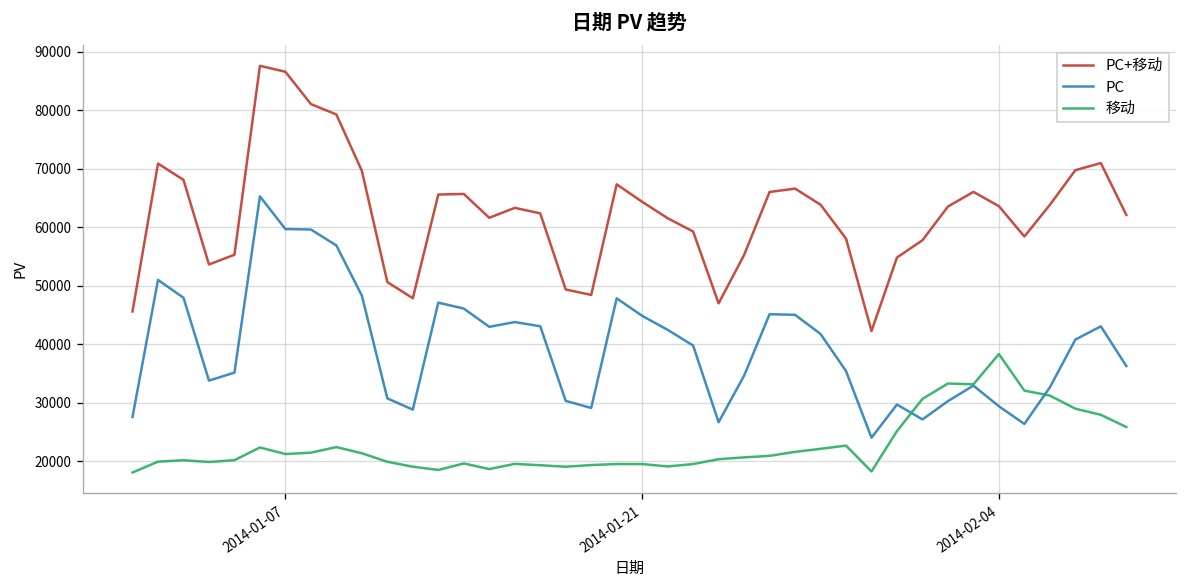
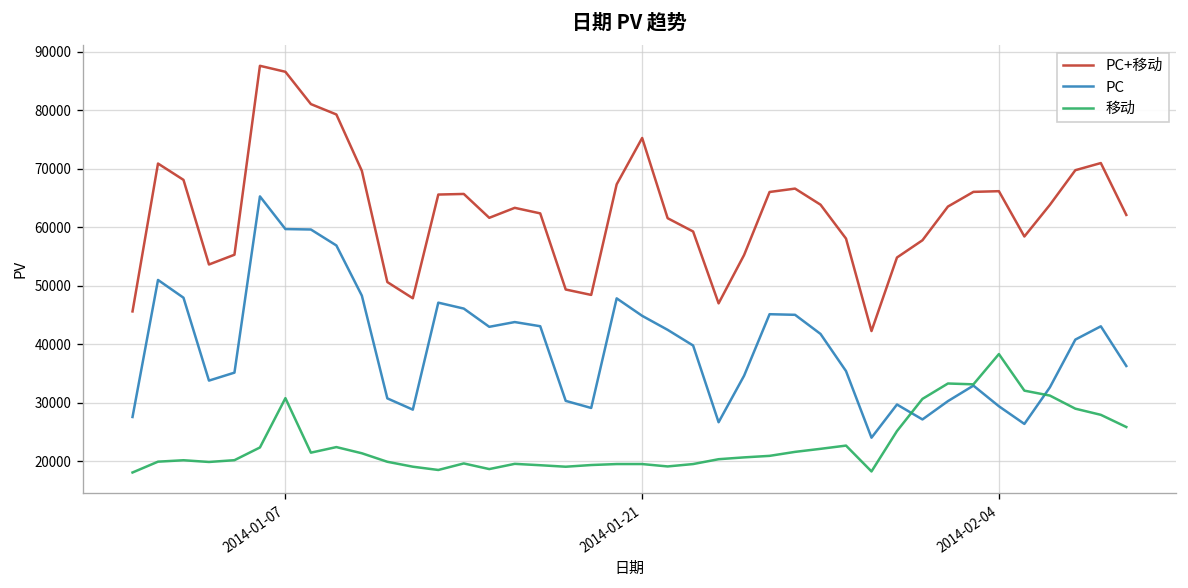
  {
    "PC+移动": {
      "2014-01-07": 87000,
-     "2014-01-21": 64000,
-     "2014-02-04": 64000
+     "2014-01-21": 75000,
+     "2014-02-04": 66000
    },
    "PC": {
      "2014-01-07": 60000,
      "2014-01-21": 45000,
      "2014-02-04": 29000
    },
    "移动": {
-     "2014-01-07": 21000,
+     "2014-01-07": 31000,
      "2014-01-21": 20000,
      "2014-02-04": 38000
    }
  }
